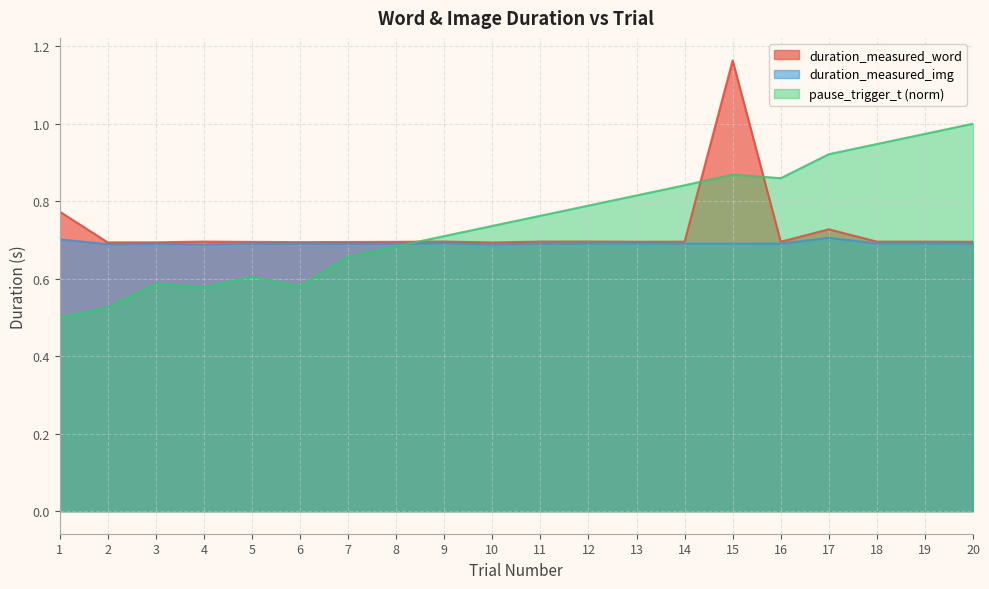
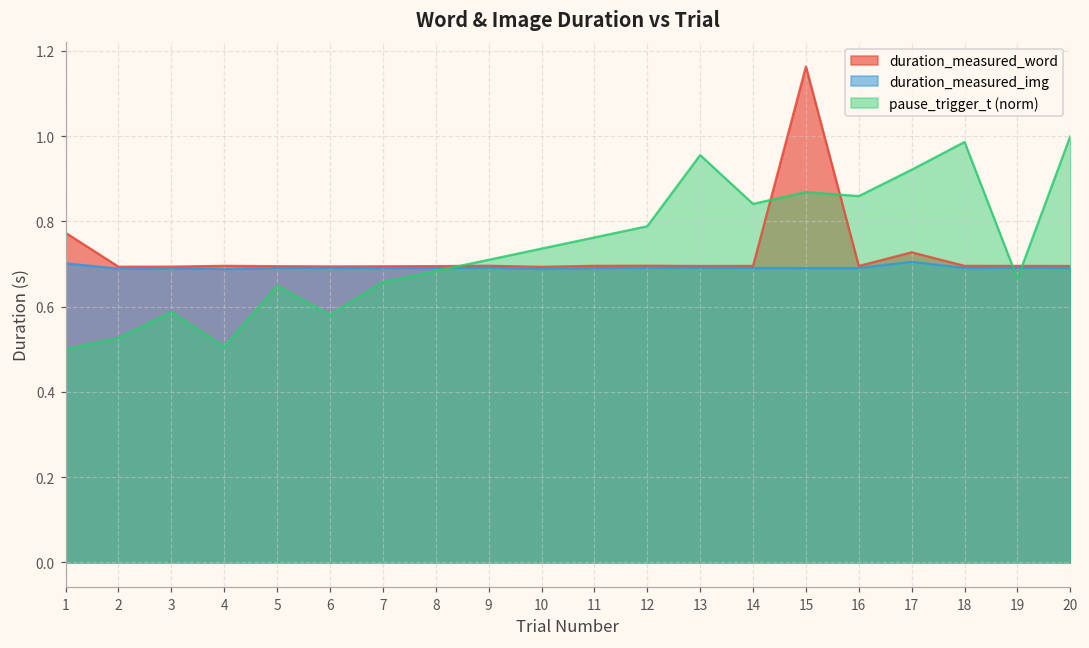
  {
    "duration_measured_word": {
      "1": 0.77,
      "4": 0.70,
      "15": 1.16,
      "17": 0.73
    },
    "duration_measured_img": {
      "1": 0.70,
      "4": 0.69,
      "15": 0.69,
      "17": 0.71
    },
    "pause_trigger_t (norm)": {
      "1": 0.50,
      "2": 0.53,
      "3": 0.59,
-     "4": 0.58,
-     "5": 0.61,
+     "4": 0.51,
+     "5": 0.65,
      "6": 0.58,
      "7": 0.66,
      "8": 0.68,
      "9": 0.71,
      "10": 0.74,
      "11": 0.76,
      "12": 0.79,
-     "13": 0.81,
+     "13": 0.96,
      "14": 0.84,
      "15": 0.87,
      "16": 0.86,
      "17": 0.92,
-     "18": 0.95,
-     "19": 0.97,
+     "18": 0.99,
+     "19": 0.67,
      "20": 1.00
    }
  }
